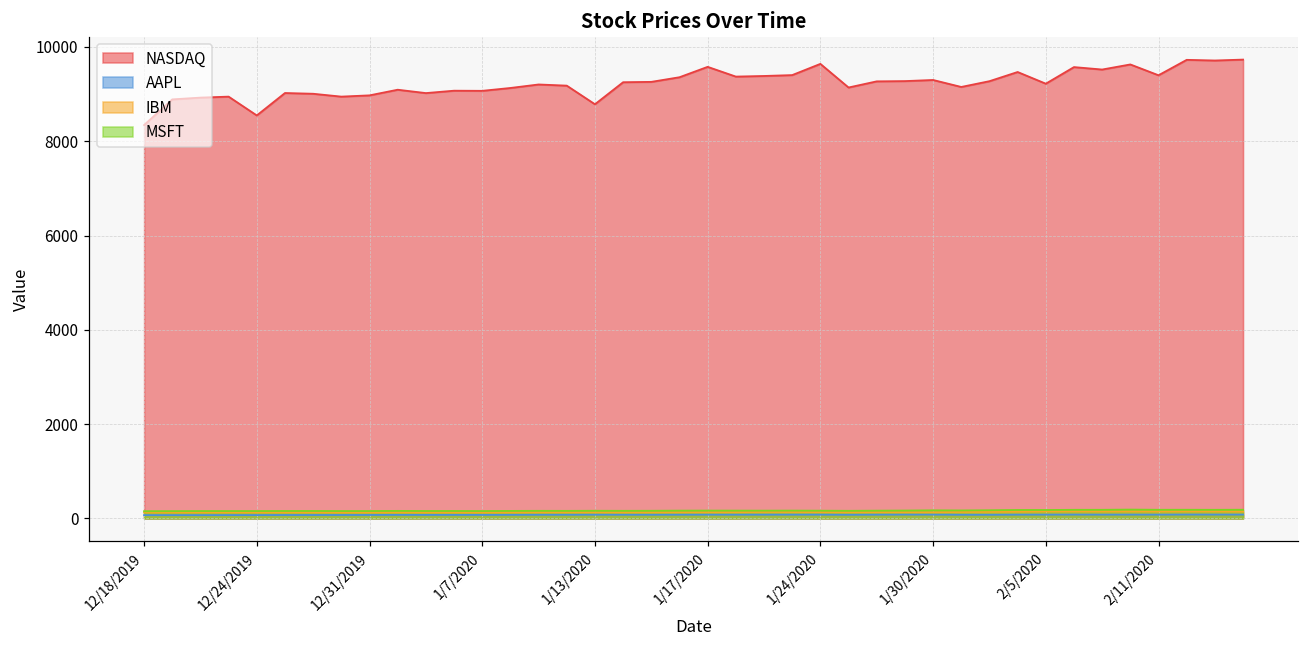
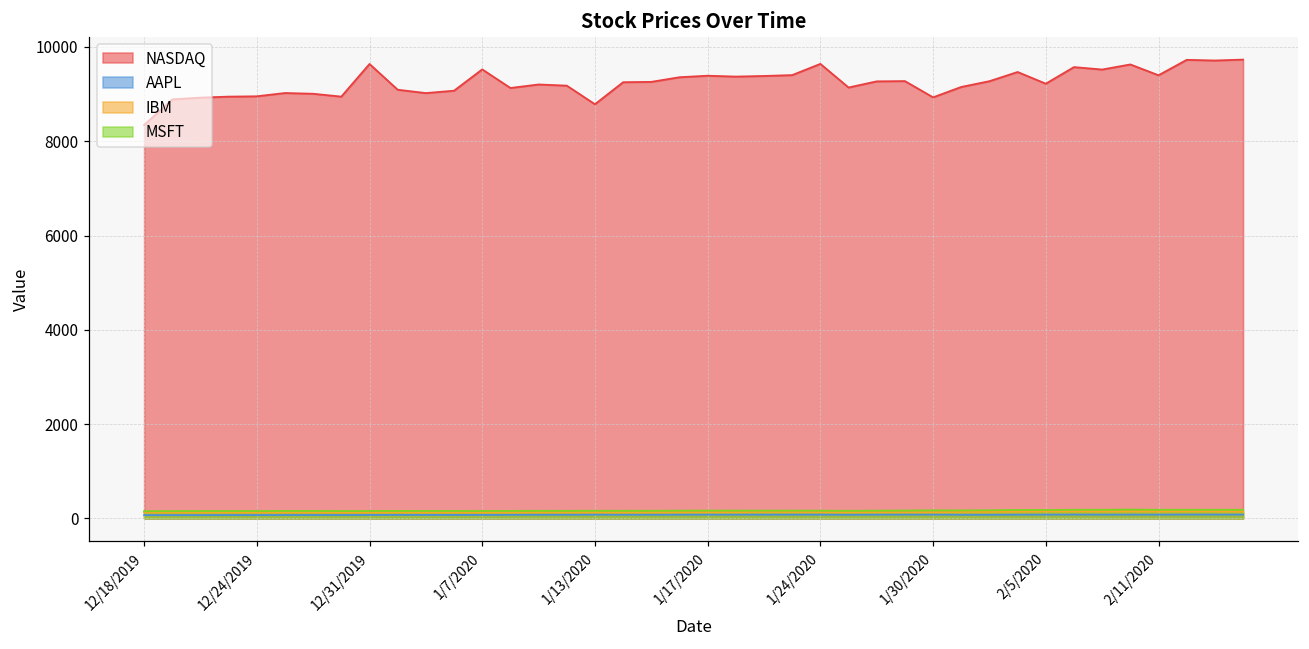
  {
    "NASDAQ": {
-     "12/24/2019": 8500,
-     "12/31/2019": 9000,
-     "1/7/2020": 9100,
+     "12/24/2019": 9000,
+     "12/31/2019": 9600,
+     "1/7/2020": 9500,
      "1/13/2020": 8800,
-     "1/17/2020": 9600,
+     "1/17/2020": 9400,
      "1/24/2020": 9600,
-     "1/30/2020": 9300,
+     "1/30/2020": 8900,
      "2/5/2020": 9200,
      "2/11/2020": 9400
    },
    "AAPL": {
      "2/5/2020": 100,
      "2/11/2020": 100
    }
  }
